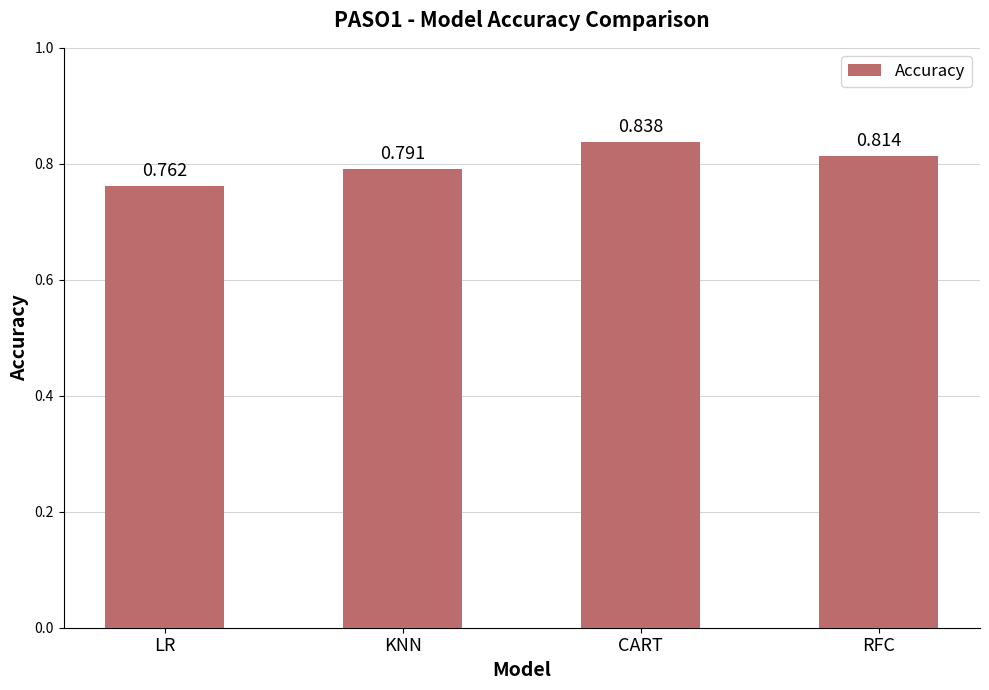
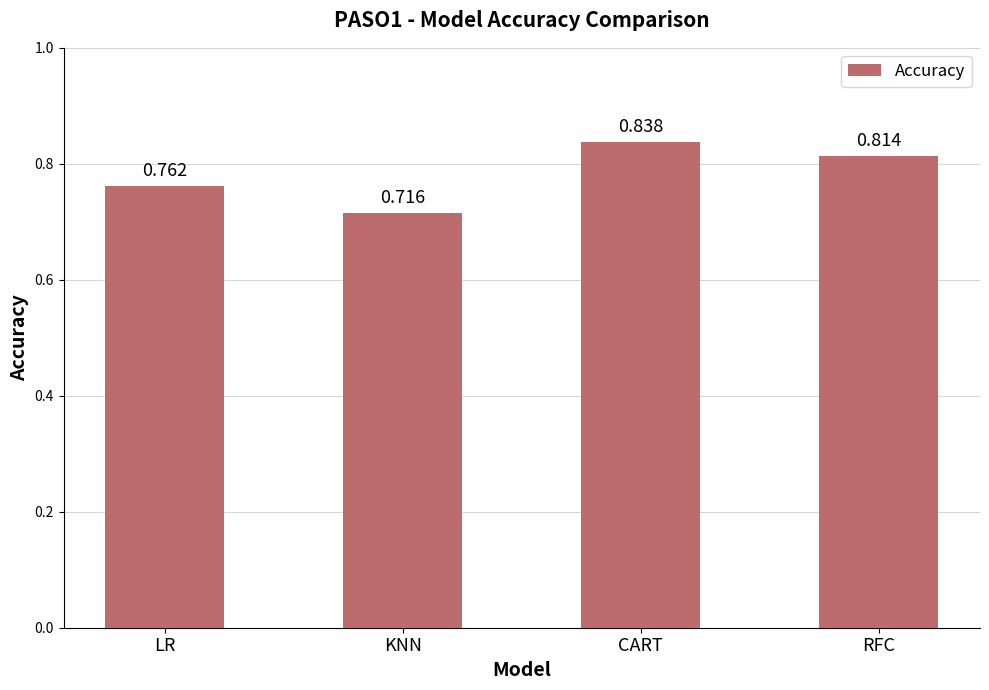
  {
    "LR": 0.762,
-   "KNN": 0.791,
+   "KNN": 0.716,
    "CART": 0.838,
    "RFC": 0.814
  }
